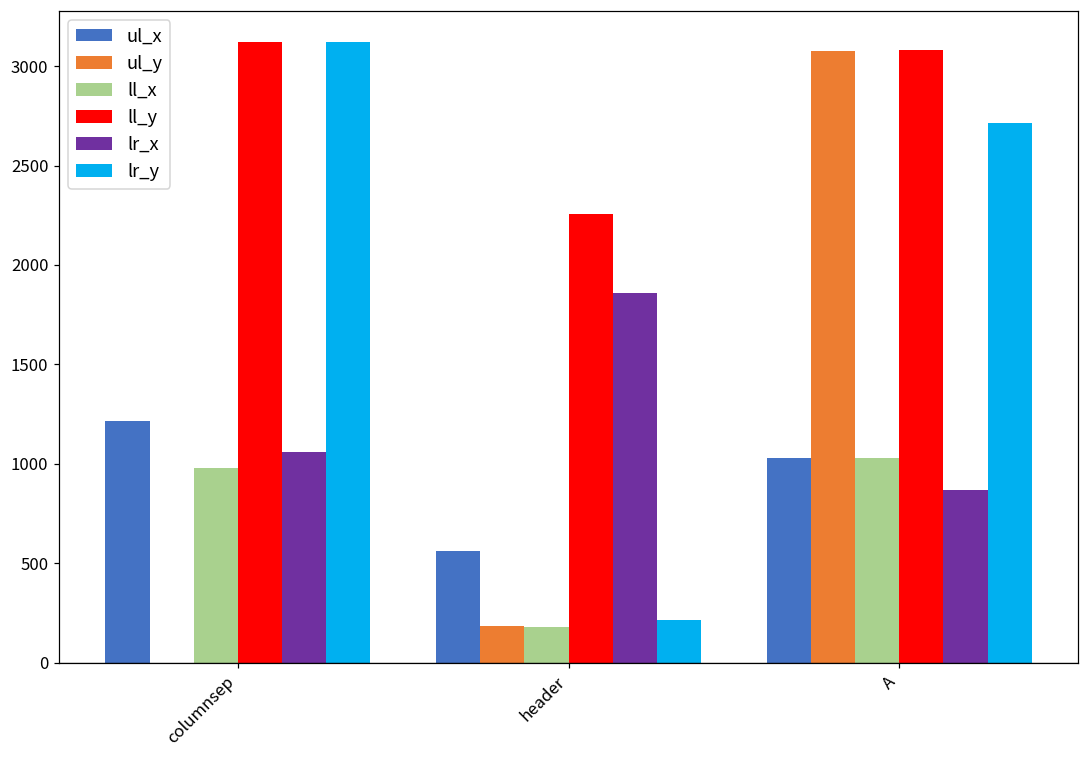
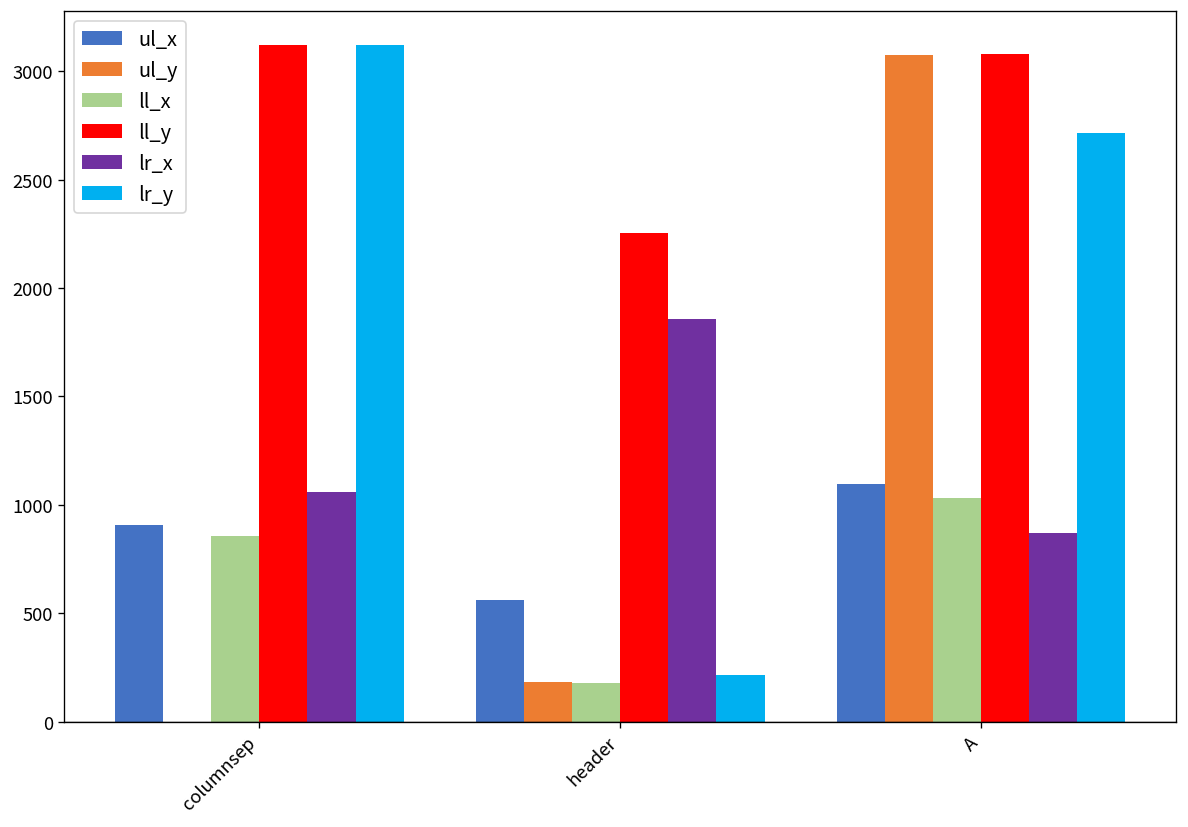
  {
    "ul_x": {
-     "columnsep": 1220,
+     "columnsep": 910,
      "header": 560,
-     "A": 1030
+     "A": 1100
    },
    "ul_y": {
      "columnsep": 0,
      "header": 190,
      "A": 3080
    },
    "ll_x": {
-     "columnsep": 980,
+     "columnsep": 860,
      "header": 180,
      "A": 1030
    },
    "ll_y": {
      "columnsep": 3120,
      "header": 2250,
      "A": 3080
    },
    "lr_x": {
      "columnsep": 1060,
      "header": 1860,
      "A": 870
    },
    "lr_y": {
      "columnsep": 3120,
      "header": 220,
      "A": 2720
    }
  }
